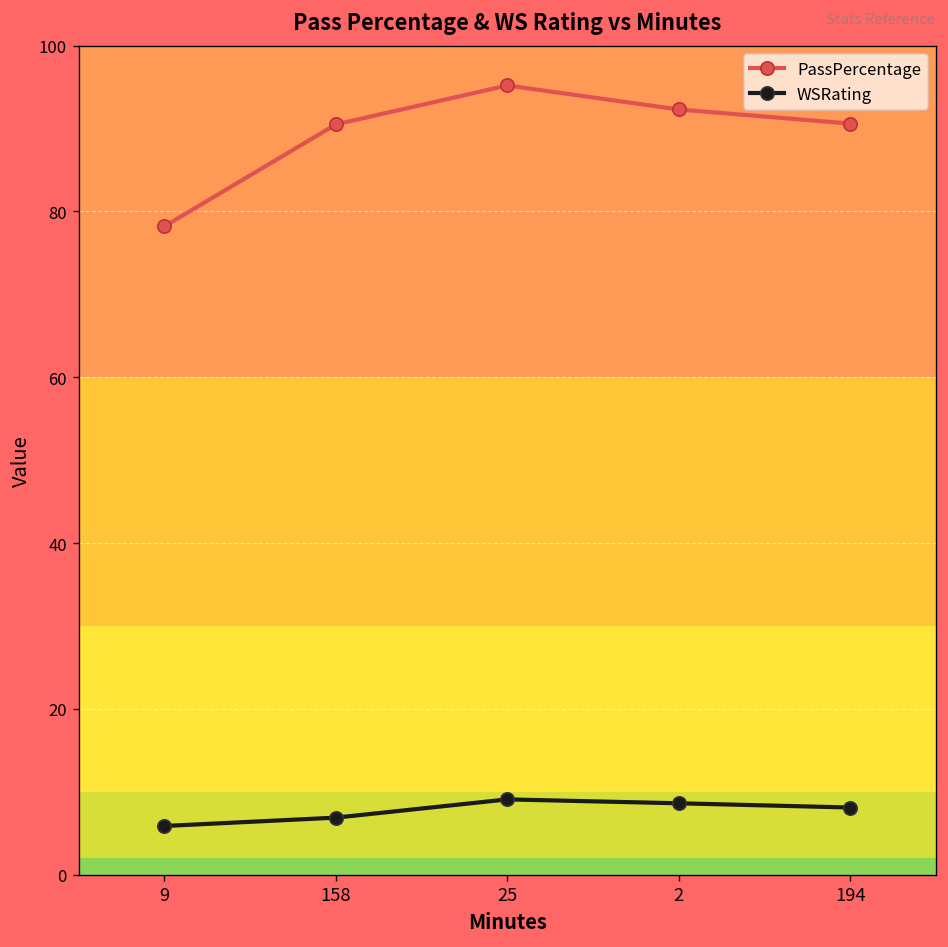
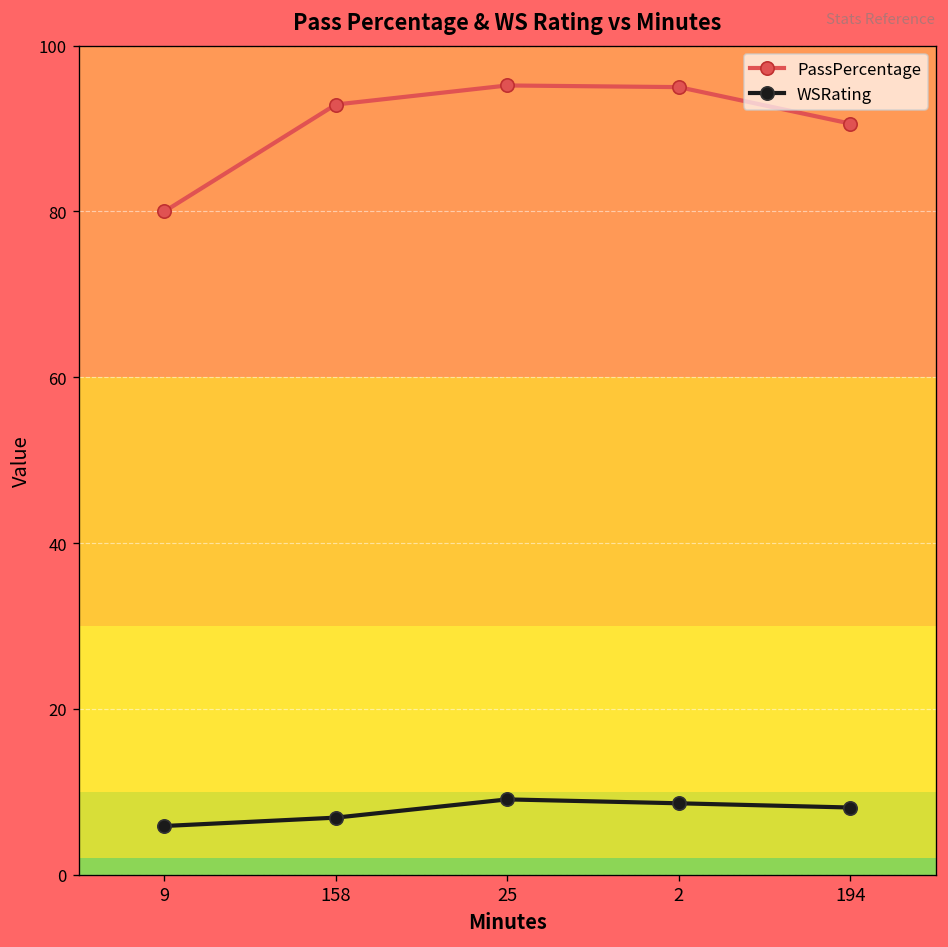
  {
    "PassPercentage": {
-     "9": 78,
-     "158": 91,
+     "9": 80,
+     "158": 93,
      "25": 95,
-     "2": 92,
+     "2": 95,
      "194": 91
    },
    "WSRating": {
      "9": 6,
      "158": 7,
      "25": 9,
      "2": 9,
      "194": 8
    }
  }
